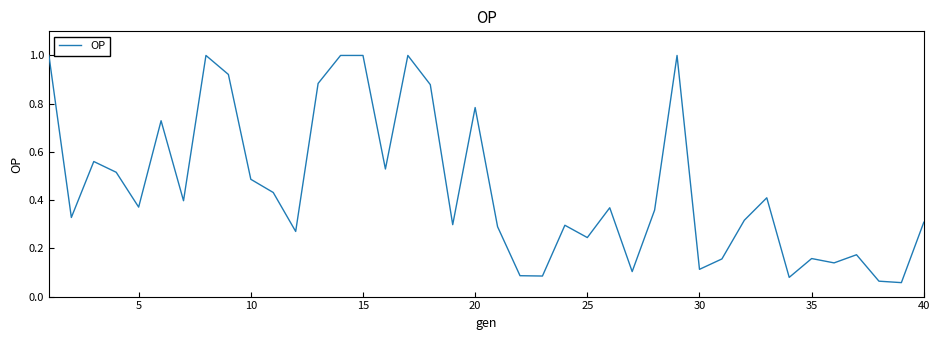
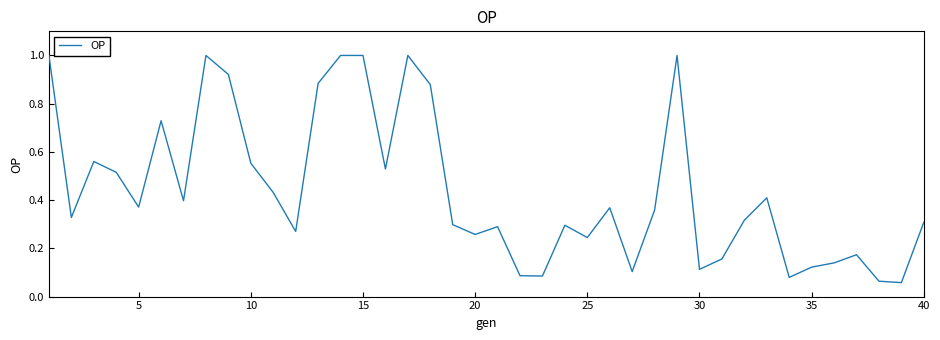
  {
    "5": 0.37,
-   "10": 0.49,
+   "10": 0.55,
    "15": 1.00,
-   "20": 0.78,
+   "20": 0.26,
    "25": 0.24,
    "30": 0.11,
-   "35": 0.16,
+   "35": 0.12,
    "40": 0.31
  }
